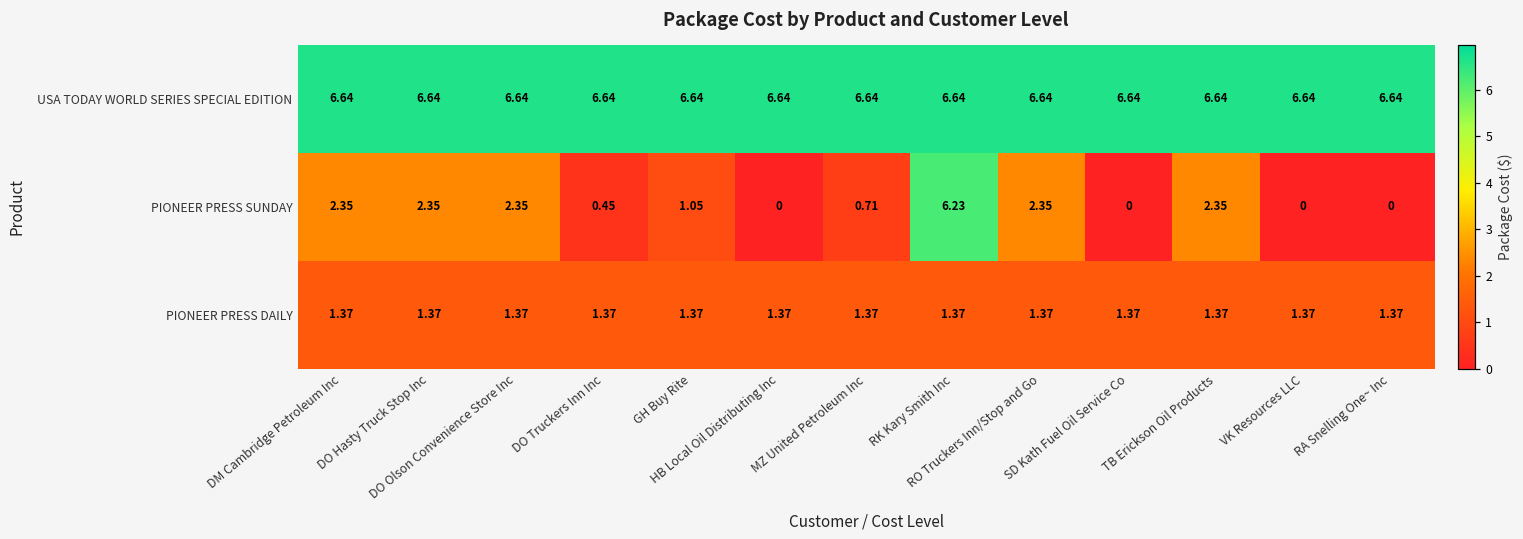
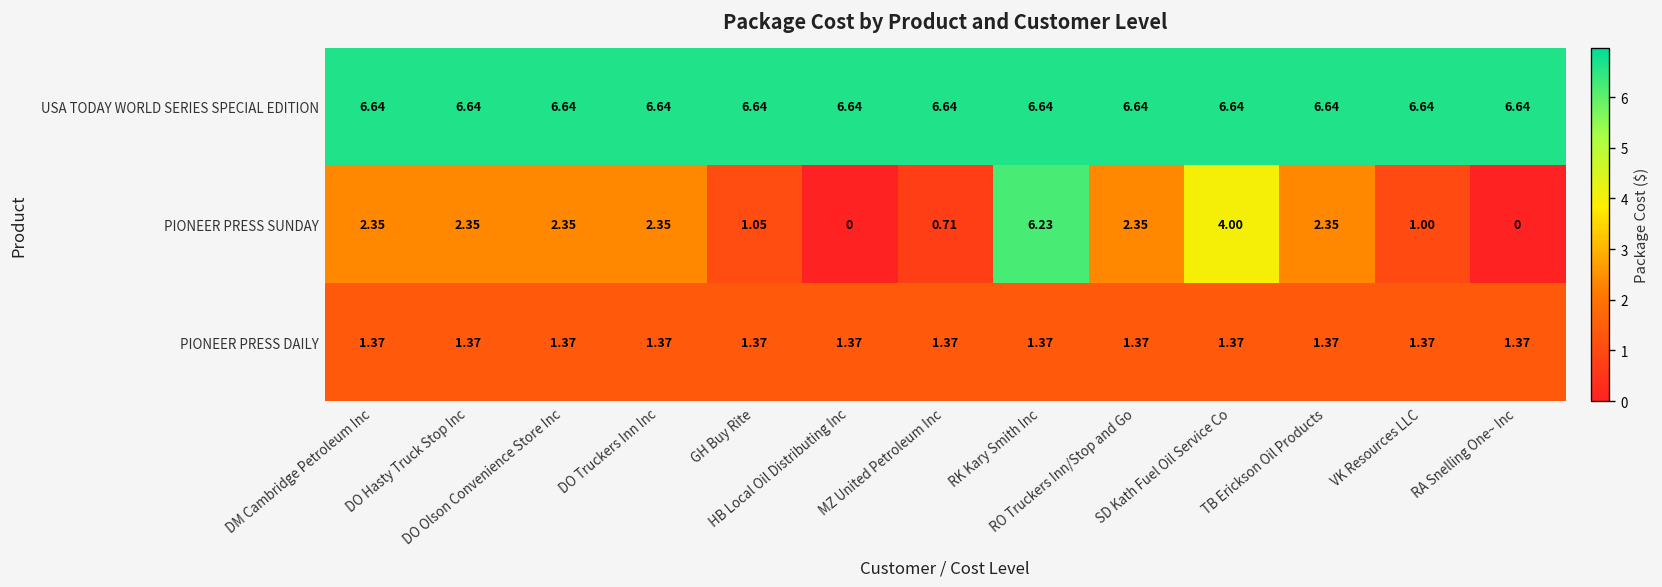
  {
    "USA TODAY WORLD SERIES SPECIAL EDITION": {
      "DM Cambridge Petroleum Inc": 6.64,
      "DO Hasty Truck Stop Inc": 6.64,
      "DO Olson Convenience Store Inc": 6.64,
      "DO Truckers Inn Inc": 6.64,
      "GH Buy Rite": 6.64,
      "HB Local Oil Distributing Inc": 6.64,
      "MZ United Petroleum Inc": 6.64,
      "RK Kary Smith Inc": 6.64,
      "RO Truckers Inn/Stop and Go": 6.64,
      "SD Kath Fuel Oil Service Co": 6.64,
      "TB Erickson Oil Products": 6.64,
      "VK Resources LLC": 6.64,
      "RA Snelling One~ Inc": 6.64
    },
    "PIONEER PRESS SUNDAY": {
      "DM Cambridge Petroleum Inc": 2.35,
      "DO Hasty Truck Stop Inc": 2.35,
      "DO Olson Convenience Store Inc": 2.35,
-     "DO Truckers Inn Inc": 0.45,
+     "DO Truckers Inn Inc": 2.35,
      "GH Buy Rite": 1.05,
      "HB Local Oil Distributing Inc": 0,
      "MZ United Petroleum Inc": 0.71,
      "RK Kary Smith Inc": 6.23,
      "RO Truckers Inn/Stop and Go": 2.35,
-     "SD Kath Fuel Oil Service Co": 0,
+     "SD Kath Fuel Oil Service Co": 4.00,
      "TB Erickson Oil Products": 2.35,
-     "VK Resources LLC": 0,
+     "VK Resources LLC": 1.00,
      "RA Snelling One~ Inc": 0
    },
    "PIONEER PRESS DAILY": {
      "DM Cambridge Petroleum Inc": 1.37,
      "DO Hasty Truck Stop Inc": 1.37,
      "DO Olson Convenience Store Inc": 1.37,
      "DO Truckers Inn Inc": 1.37,
      "GH Buy Rite": 1.37,
      "HB Local Oil Distributing Inc": 1.37,
      "MZ United Petroleum Inc": 1.37,
      "RK Kary Smith Inc": 1.37,
      "RO Truckers Inn/Stop and Go": 1.37,
      "SD Kath Fuel Oil Service Co": 1.37,
      "TB Erickson Oil Products": 1.37,
      "VK Resources LLC": 1.37,
      "RA Snelling One~ Inc": 1.37
    }
  }
